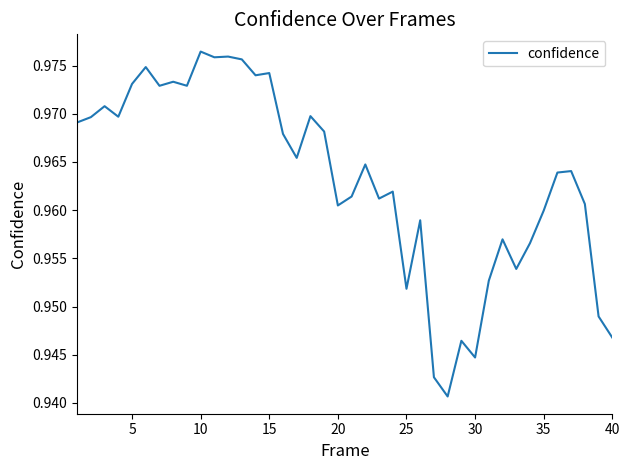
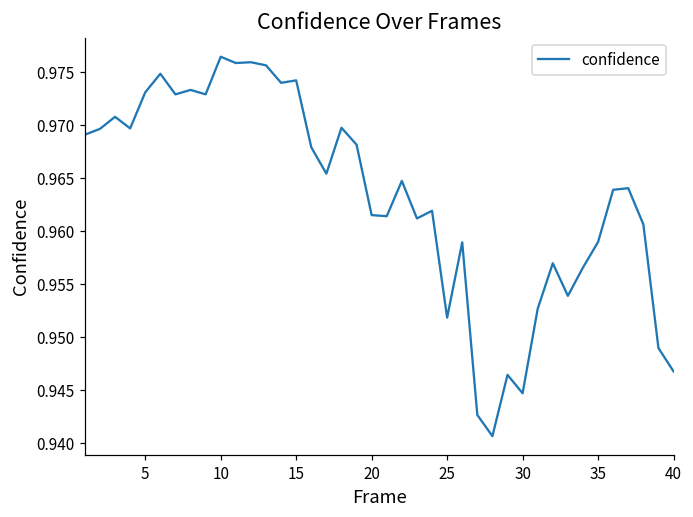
  {
    "5": 0.973,
    "10": 0.976,
    "15": 0.974,
-   "20": 0.960,
+   "20": 0.962,
    "25": 0.952,
    "30": 0.945,
-   "35": 0.960,
+   "35": 0.959,
    "40": 0.947
  }
